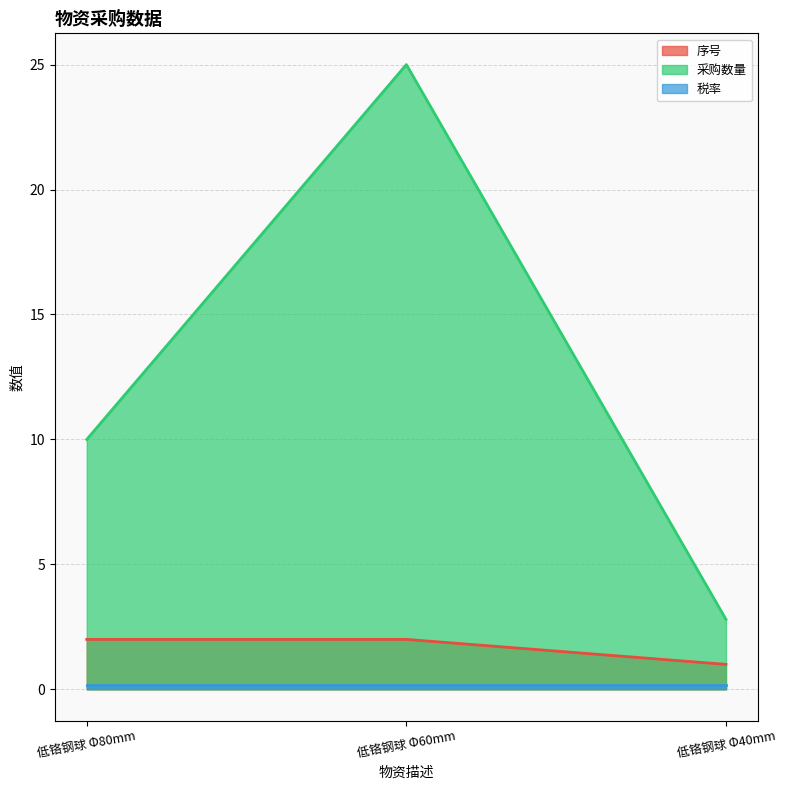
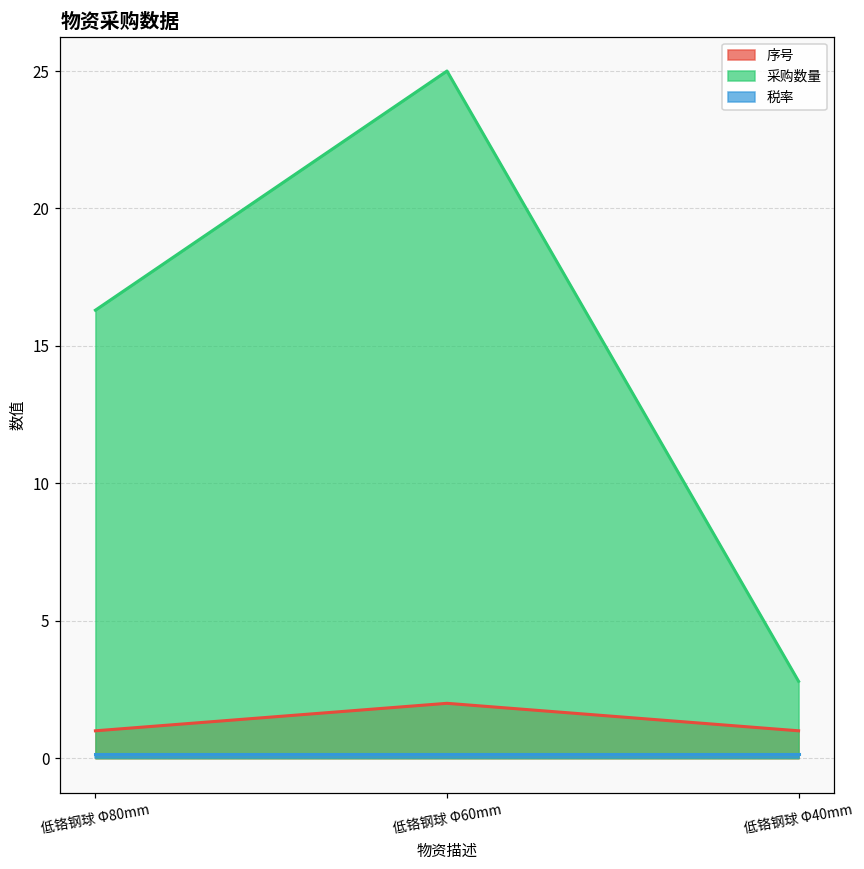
  {
    "序号": {
-     "低铬钢球 Φ80mm": 2,
+     "低铬钢球 Φ80mm": 1,
      "低铬钢球 Φ60mm": 2,
      "低铬钢球 Φ40mm": 1
    },
    "采购数量": {
-     "低铬钢球 Φ80mm": 10.0,
+     "低铬钢球 Φ80mm": 16.3,
      "低铬钢球 Φ60mm": 25.0,
      "低铬钢球 Φ40mm": 2.8
    },
    "税率": {
      "低铬钢球 Φ80mm": 0.2,
      "低铬钢球 Φ60mm": 0.2,
      "低铬钢球 Φ40mm": 0.2
    }
  }
